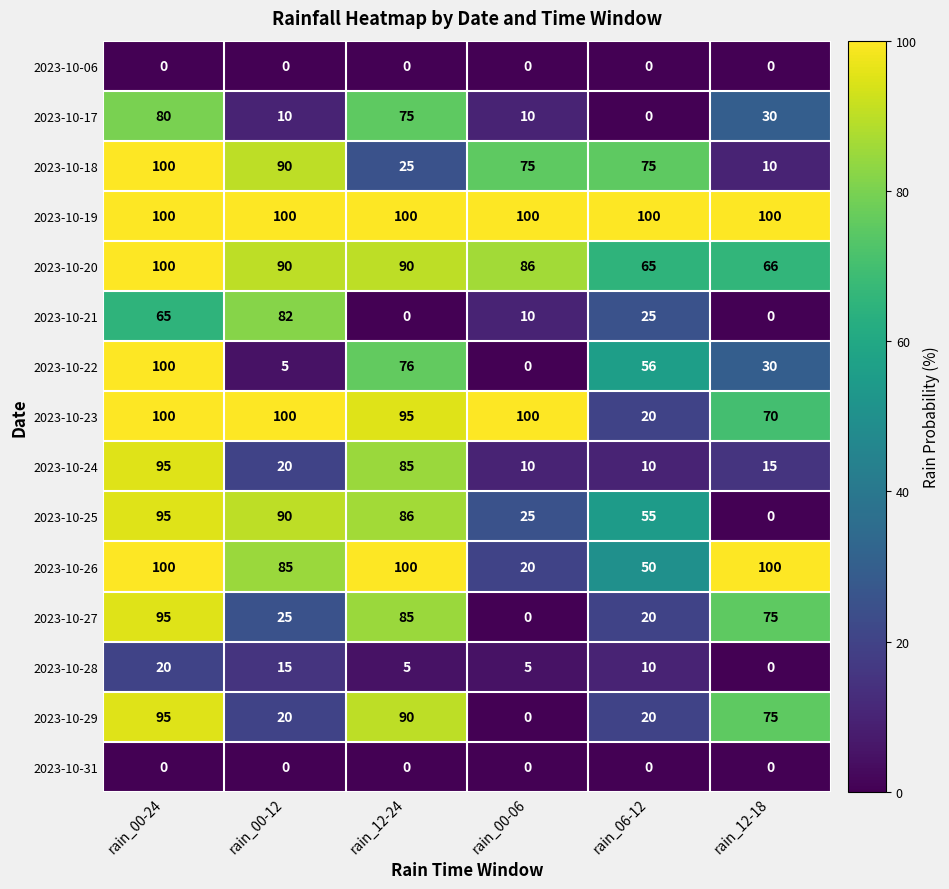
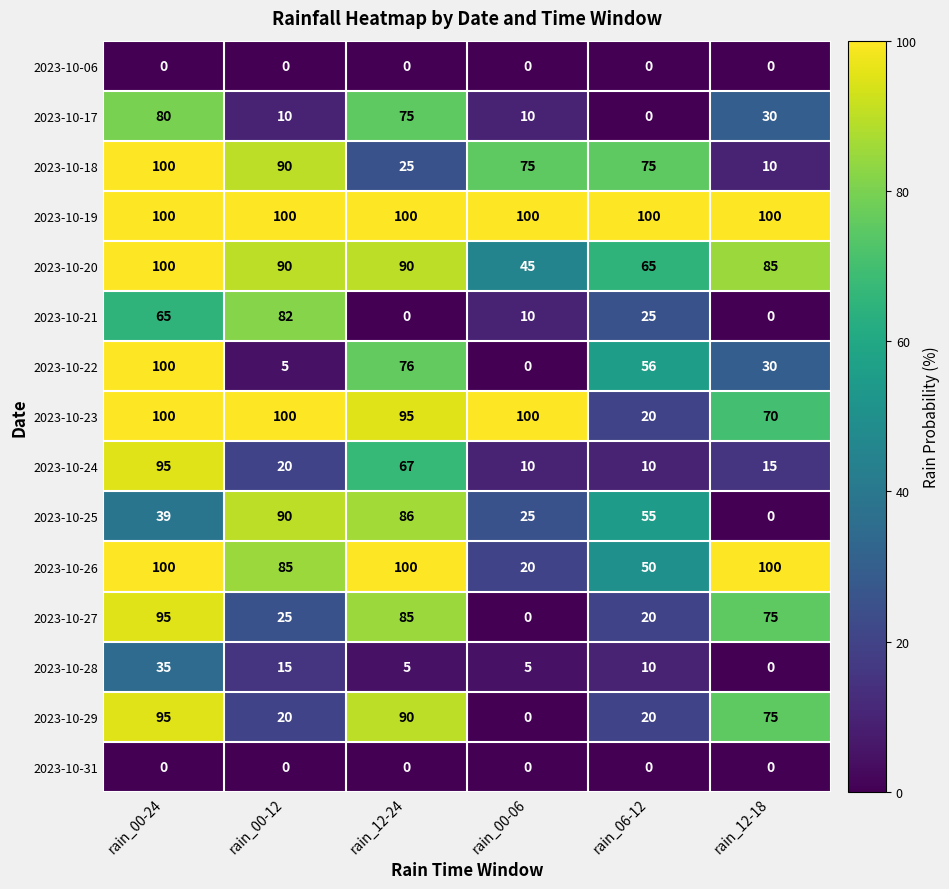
  {
    "2023-10-06": {
      "rain_00-24": 0,
      "rain_00-12": 0,
      "rain_12-24": 0,
      "rain_00-06": 0,
      "rain_06-12": 0,
      "rain_12-18": 0
    },
    "2023-10-17": {
      "rain_00-24": 80,
      "rain_00-12": 10,
      "rain_12-24": 75,
      "rain_00-06": 10,
      "rain_06-12": 0,
      "rain_12-18": 30
    },
    "2023-10-18": {
      "rain_00-24": 100,
      "rain_00-12": 90,
      "rain_12-24": 25,
      "rain_00-06": 75,
      "rain_06-12": 75,
      "rain_12-18": 10
    },
    "2023-10-19": {
      "rain_00-24": 100,
      "rain_00-12": 100,
      "rain_12-24": 100,
      "rain_00-06": 100,
      "rain_06-12": 100,
      "rain_12-18": 100
    },
    "2023-10-20": {
      "rain_00-24": 100,
      "rain_00-12": 90,
      "rain_12-24": 90,
-     "rain_00-06": 86,
+     "rain_00-06": 45,
      "rain_06-12": 65,
-     "rain_12-18": 66
+     "rain_12-18": 85
    },
    "2023-10-21": {
      "rain_00-24": 65,
      "rain_00-12": 82,
      "rain_12-24": 0,
      "rain_00-06": 10,
      "rain_06-12": 25,
      "rain_12-18": 0
    },
    "2023-10-22": {
      "rain_00-24": 100,
      "rain_00-12": 5,
      "rain_12-24": 76,
      "rain_00-06": 0,
      "rain_06-12": 56,
      "rain_12-18": 30
    },
    "2023-10-23": {
      "rain_00-24": 100,
      "rain_00-12": 100,
      "rain_12-24": 95,
      "rain_00-06": 100,
      "rain_06-12": 20,
      "rain_12-18": 70
    },
    "2023-10-24": {
      "rain_00-24": 95,
      "rain_00-12": 20,
-     "rain_12-24": 85,
+     "rain_12-24": 67,
      "rain_00-06": 10,
      "rain_06-12": 10,
      "rain_12-18": 15
    },
    "2023-10-25": {
-     "rain_00-24": 95,
+     "rain_00-24": 39,
      "rain_00-12": 90,
      "rain_12-24": 86,
      "rain_00-06": 25,
      "rain_06-12": 55,
      "rain_12-18": 0
    },
    "2023-10-26": {
      "rain_00-24": 100,
      "rain_00-12": 85,
      "rain_12-24": 100,
      "rain_00-06": 20,
      "rain_06-12": 50,
      "rain_12-18": 100
    },
    "2023-10-27": {
      "rain_00-24": 95,
      "rain_00-12": 25,
      "rain_12-24": 85,
      "rain_00-06": 0,
      "rain_06-12": 20,
      "rain_12-18": 75
    },
    "2023-10-28": {
-     "rain_00-24": 20,
+     "rain_00-24": 35,
      "rain_00-12": 15,
      "rain_12-24": 5,
      "rain_00-06": 5,
      "rain_06-12": 10,
      "rain_12-18": 0
    },
    "2023-10-29": {
      "rain_00-24": 95,
      "rain_00-12": 20,
      "rain_12-24": 90,
      "rain_00-06": 0,
      "rain_06-12": 20,
      "rain_12-18": 75
    },
    "2023-10-31": {
      "rain_00-24": 0,
      "rain_00-12": 0,
      "rain_12-24": 0,
      "rain_00-06": 0,
      "rain_06-12": 0,
      "rain_12-18": 0
    }
  }
